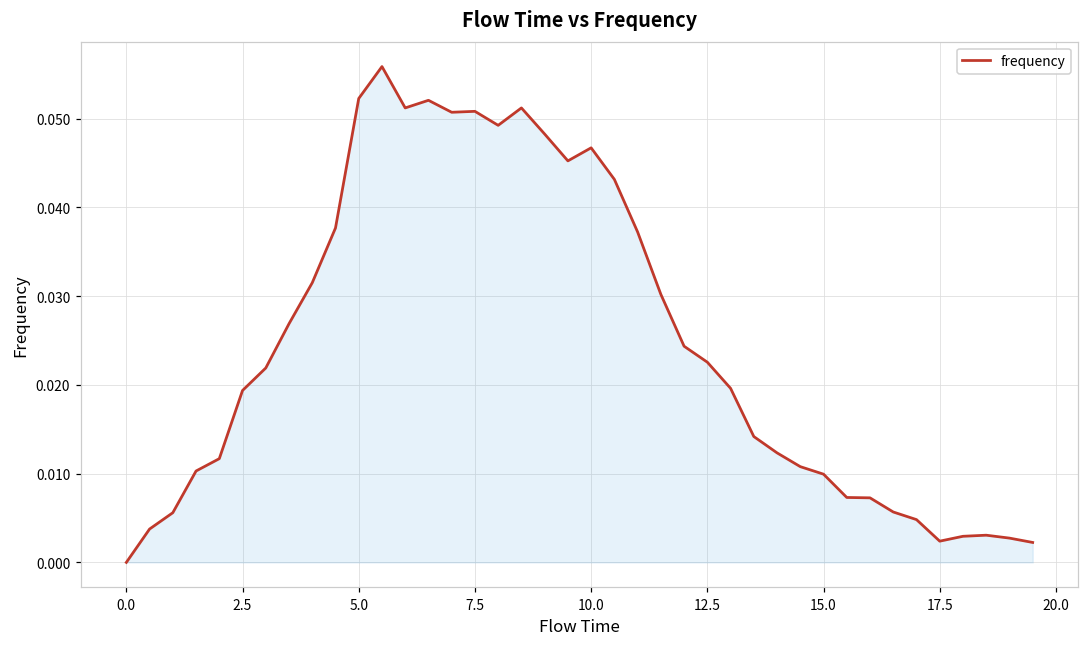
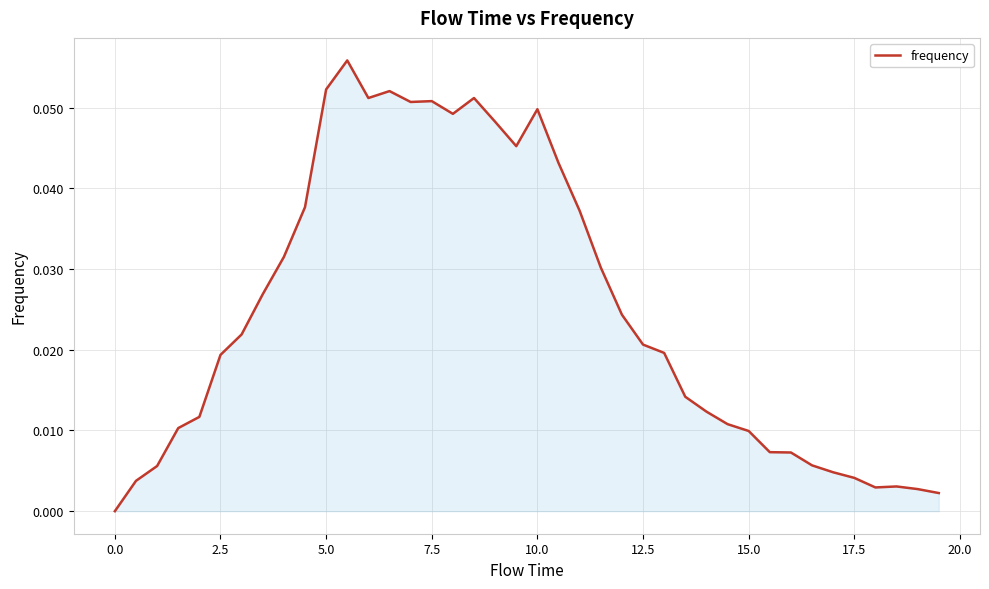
  {
    "0.0": 0.000,
    "2.5": 0.019,
    "5.0": 0.052,
    "7.5": 0.051,
-   "10.0": 0.047,
-   "12.5": 0.023,
+   "10.0": 0.050,
+   "12.5": 0.021,
    "15.0": 0.010,
-   "17.5": 0.002
+   "17.5": 0.004
  }
